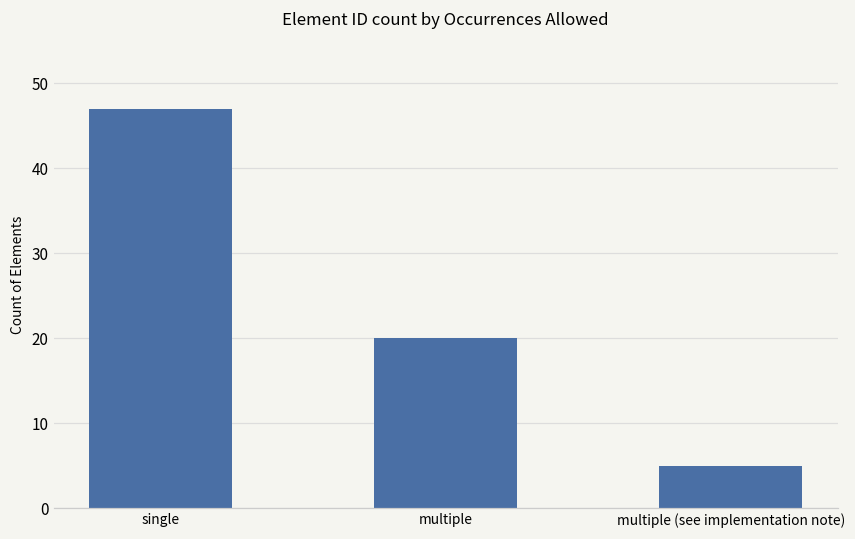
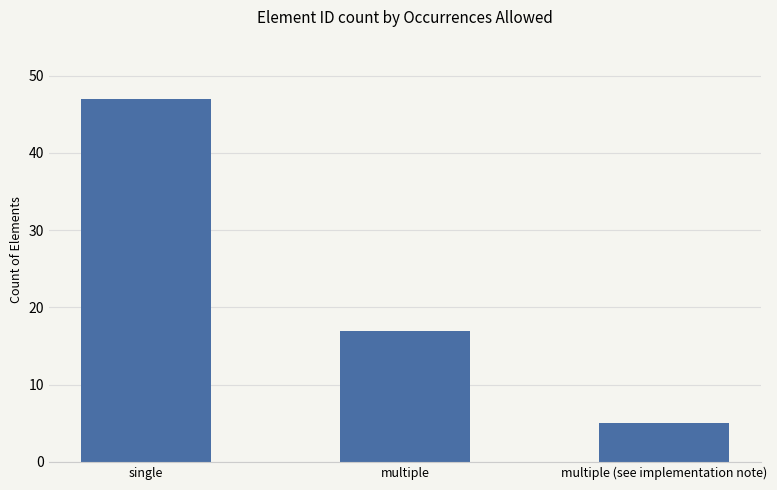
  {
    "single": 47,
-   "multiple": 20,
+   "multiple": 17,
    "multiple (see implementation note)": 5
  }
